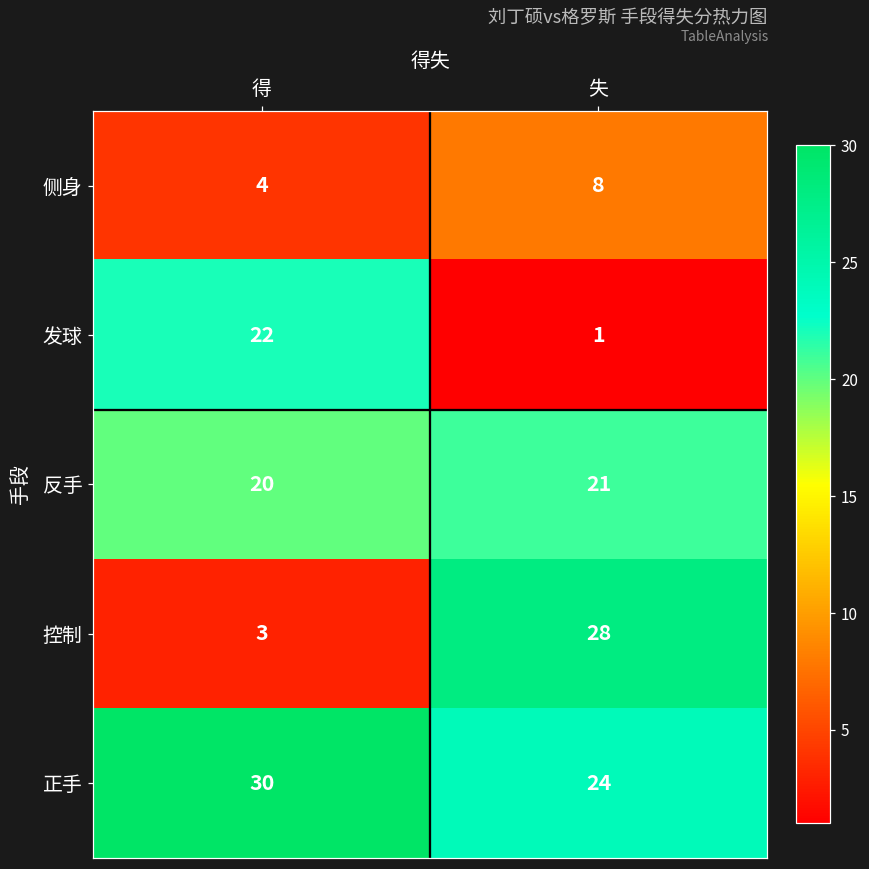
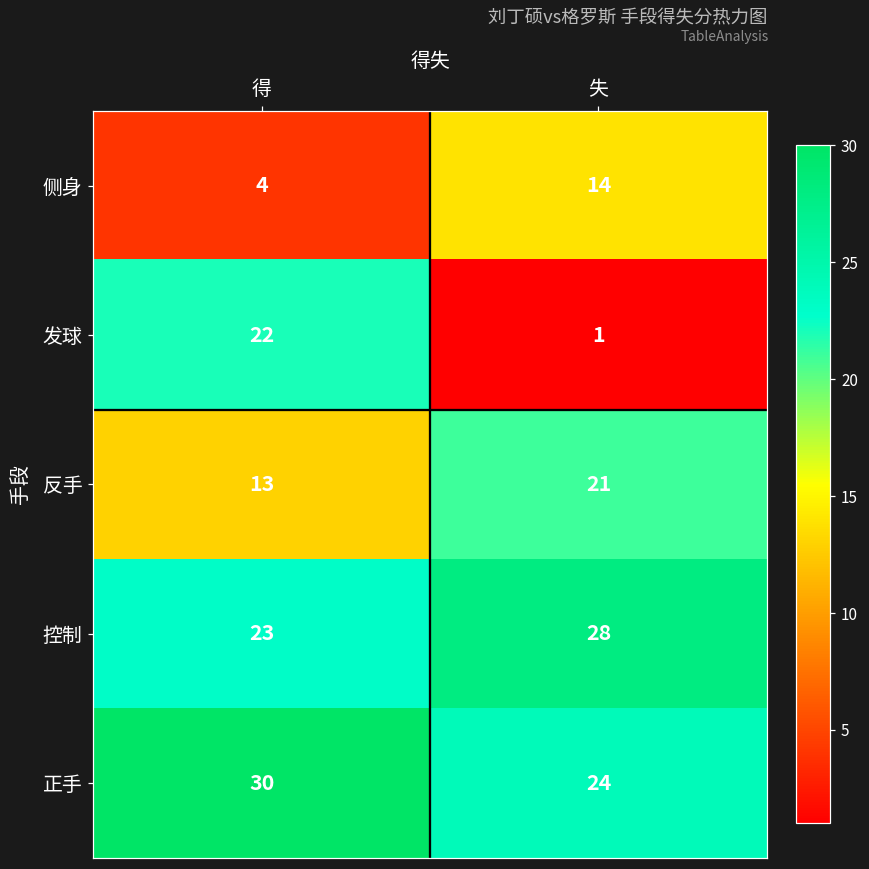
  {
    "侧身": {
      "得": 4,
-     "失": 8
+     "失": 14
    },
    "发球": {
      "得": 22,
      "失": 1
    },
    "反手": {
-     "得": 20,
+     "得": 13,
      "失": 21
    },
    "控制": {
-     "得": 3,
+     "得": 23,
      "失": 28
    },
    "正手": {
      "得": 30,
      "失": 24
    }
  }
